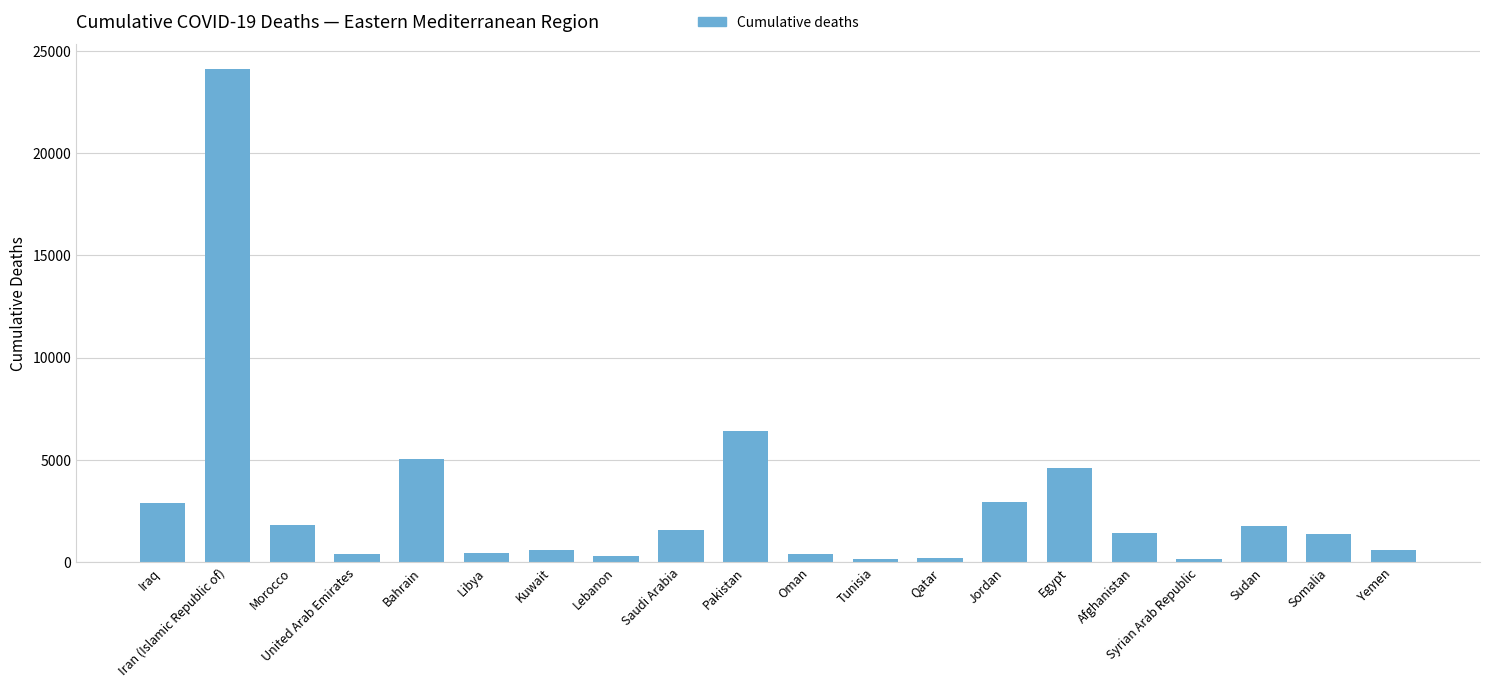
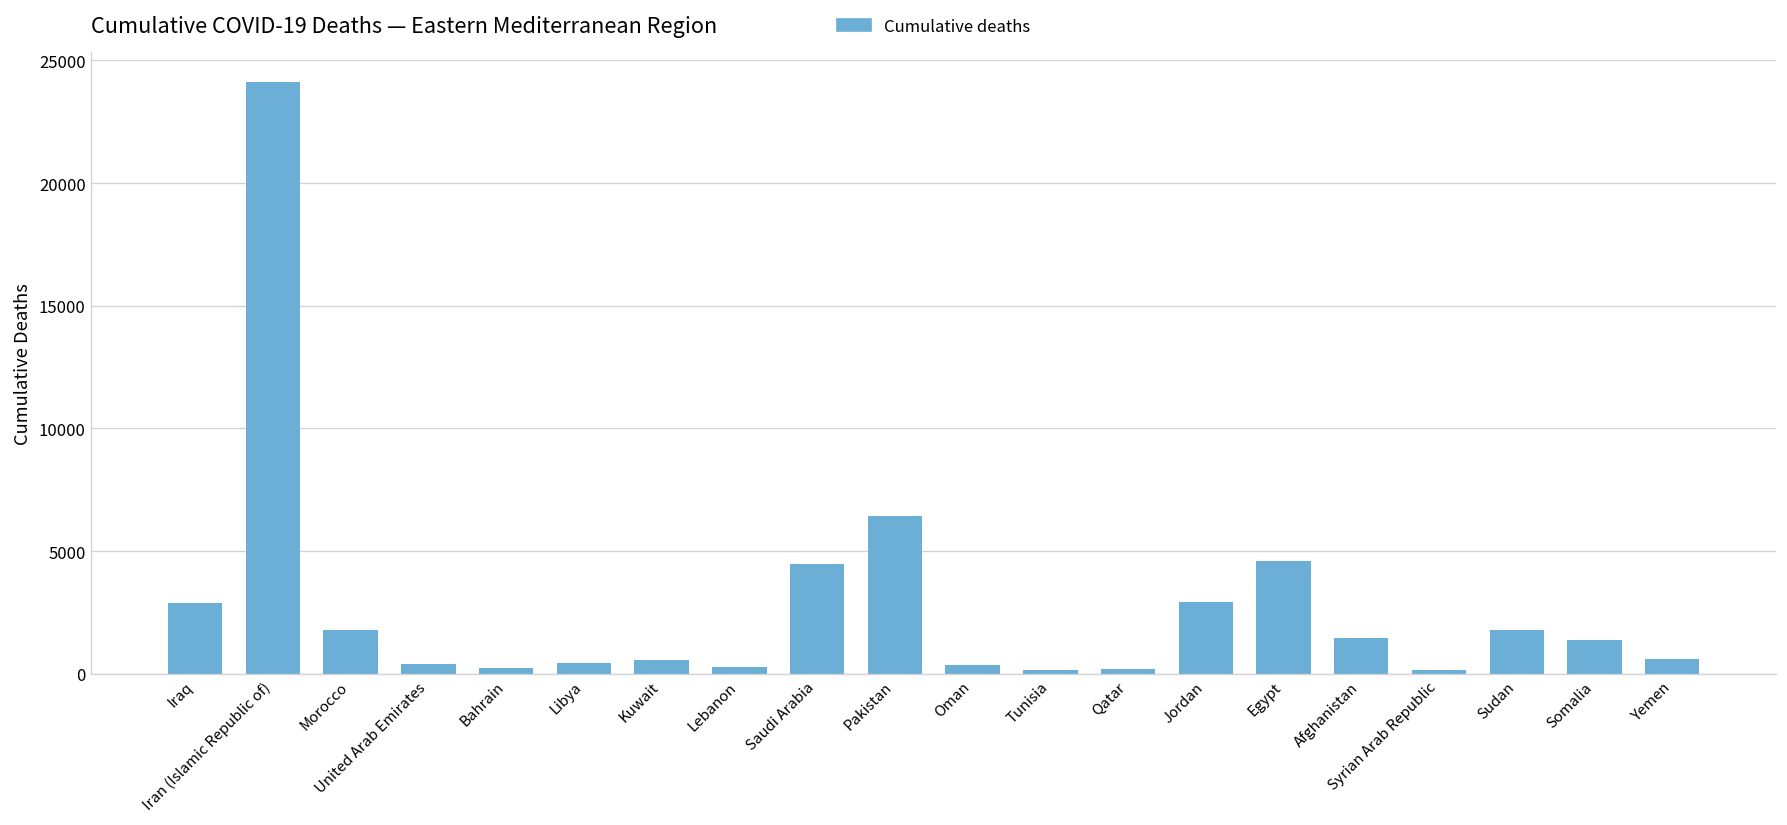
  {
    "Iraq": 2900,
    "Iran (Islamic Republic of)": 24100,
    "Morocco": 1800,
    "United Arab Emirates": 400,
-   "Bahrain": 5000,
+   "Bahrain": 200,
    "Libya": 400,
    "Kuwait": 600,
    "Lebanon": 300,
-   "Saudi Arabia": 1600,
+   "Saudi Arabia": 4500,
    "Pakistan": 6400,
    "Oman": 400,
    "Tunisia": 200,
    "Qatar": 200,
    "Jordan": 2900,
    "Egypt": 4600,
    "Afghanistan": 1400,
    "Syrian Arab Republic": 200,
    "Sudan": 1800,
    "Somalia": 1400,
    "Yemen": 600
  }
